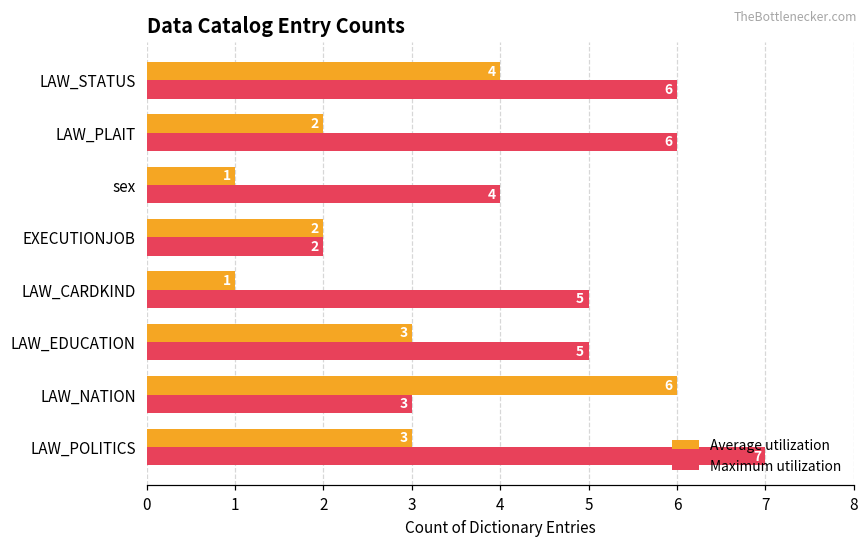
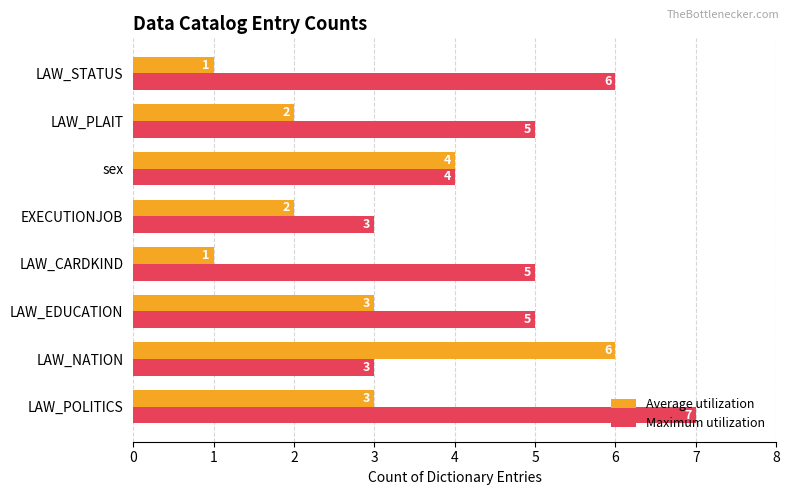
  {
    "Average utilization": {
-     "LAW_STATUS": 4,
+     "LAW_STATUS": 1,
      "LAW_PLAIT": 2,
-     "sex": 1,
+     "sex": 4,
      "EXECUTIONJOB": 2,
      "LAW_CARDKIND": 1,
      "LAW_EDUCATION": 3,
      "LAW_NATION": 6,
      "LAW_POLITICS": 3
    },
    "Maximum utilization": {
      "LAW_STATUS": 6,
-     "LAW_PLAIT": 6,
+     "LAW_PLAIT": 5,
      "sex": 4,
-     "EXECUTIONJOB": 2,
+     "EXECUTIONJOB": 3,
      "LAW_CARDKIND": 5,
      "LAW_EDUCATION": 5,
      "LAW_NATION": 3,
      "LAW_POLITICS": 7
    }
  }
